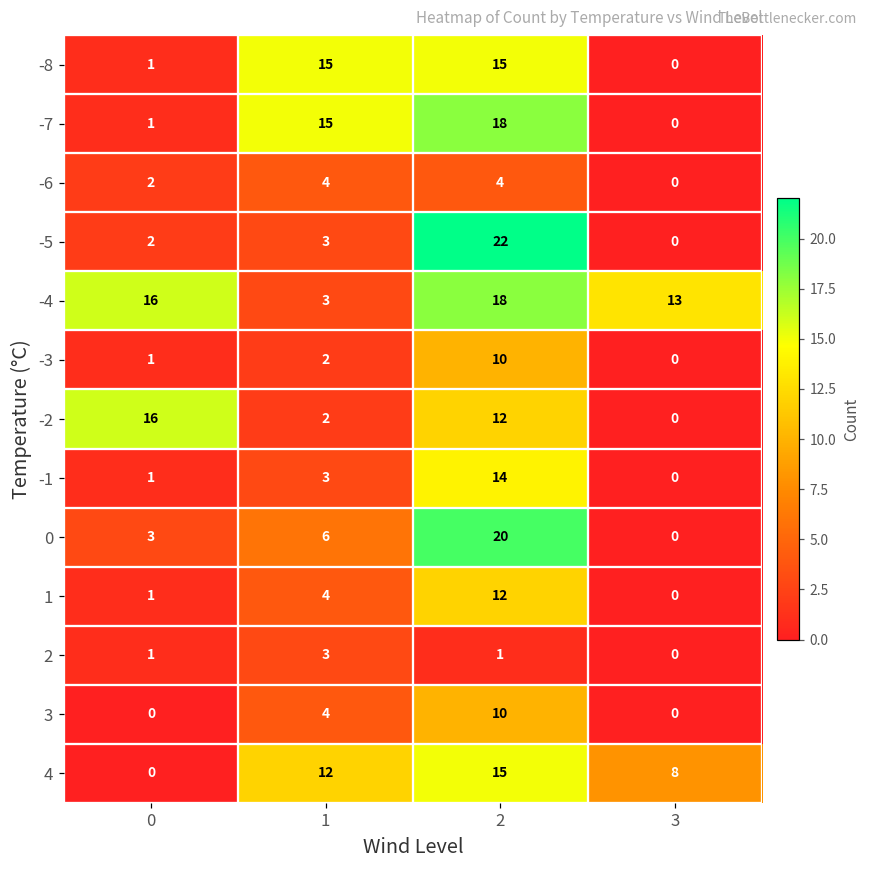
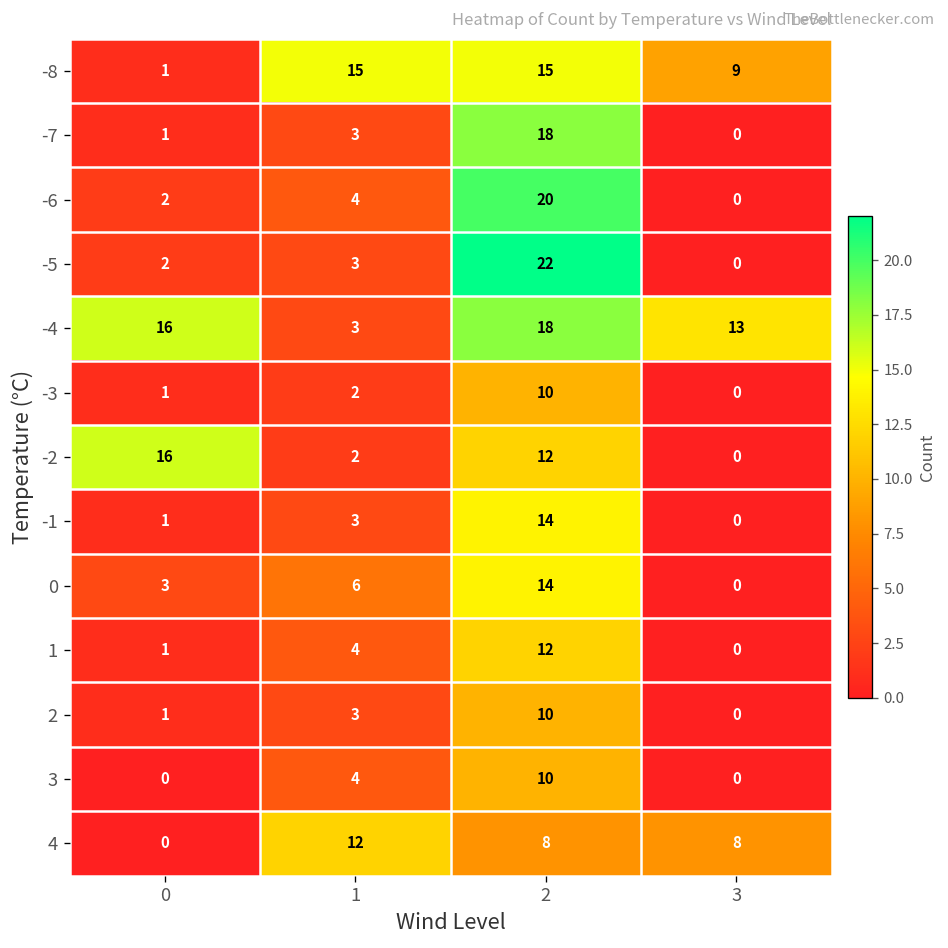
  {
    "-8": {
      "0": 1,
      "1": 15,
      "2": 15,
-     "3": 0
+     "3": 9
    },
    "-7": {
      "0": 1,
-     "1": 15,
+     "1": 3,
      "2": 18,
      "3": 0
    },
    "-6": {
      "0": 2,
      "1": 4,
-     "2": 4,
+     "2": 20,
      "3": 0
    },
    "-5": {
      "0": 2,
      "1": 3,
      "2": 22,
      "3": 0
    },
    "-4": {
      "0": 16,
      "1": 3,
      "2": 18,
      "3": 13
    },
    "-3": {
      "0": 1,
      "1": 2,
      "2": 10,
      "3": 0
    },
    "-2": {
      "0": 16,
      "1": 2,
      "2": 12,
      "3": 0
    },
    "-1": {
      "0": 1,
      "1": 3,
      "2": 14,
      "3": 0
    },
    "0": {
      "0": 3,
      "1": 6,
-     "2": 20,
+     "2": 14,
      "3": 0
    },
    "1": {
      "0": 1,
      "1": 4,
      "2": 12,
      "3": 0
    },
    "2": {
      "0": 1,
      "1": 3,
-     "2": 1,
+     "2": 10,
      "3": 0
    },
    "3": {
      "0": 0,
      "1": 4,
      "2": 10,
      "3": 0
    },
    "4": {
      "0": 0,
      "1": 12,
-     "2": 15,
+     "2": 8,
      "3": 8
    }
  }
